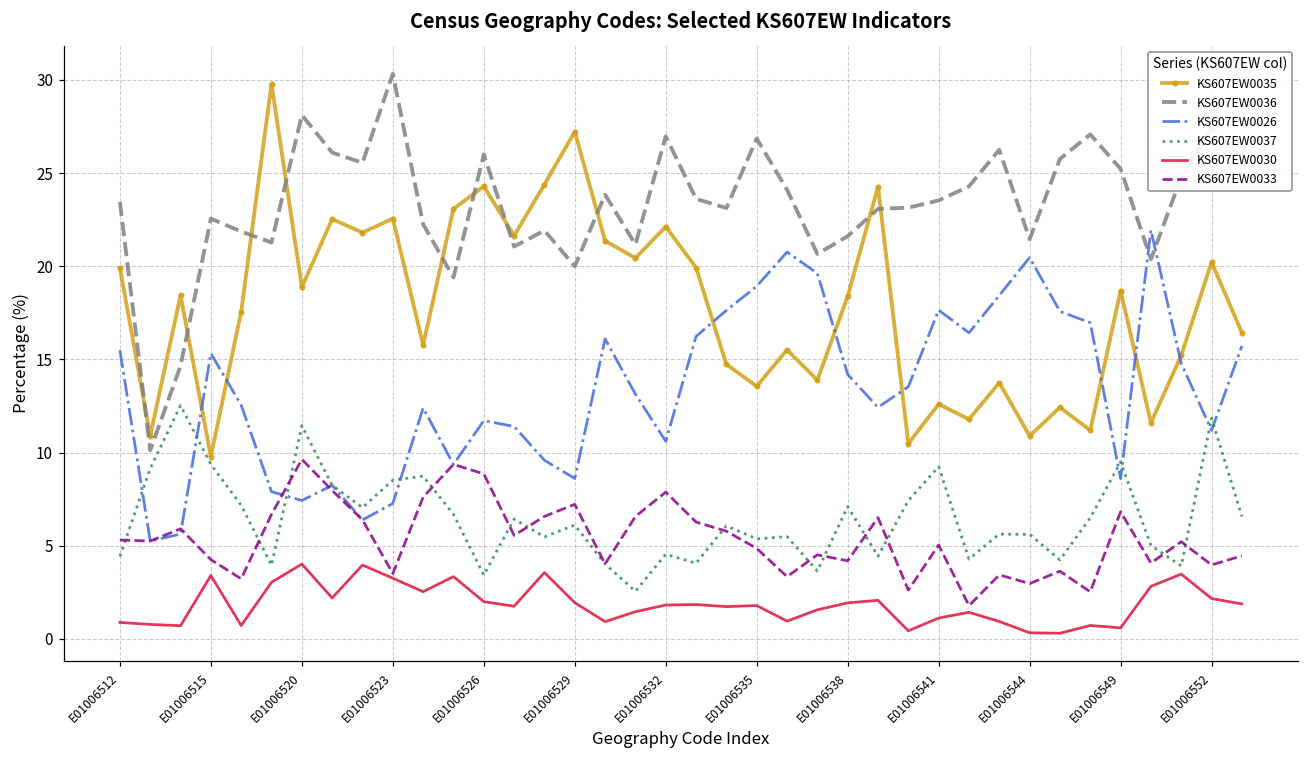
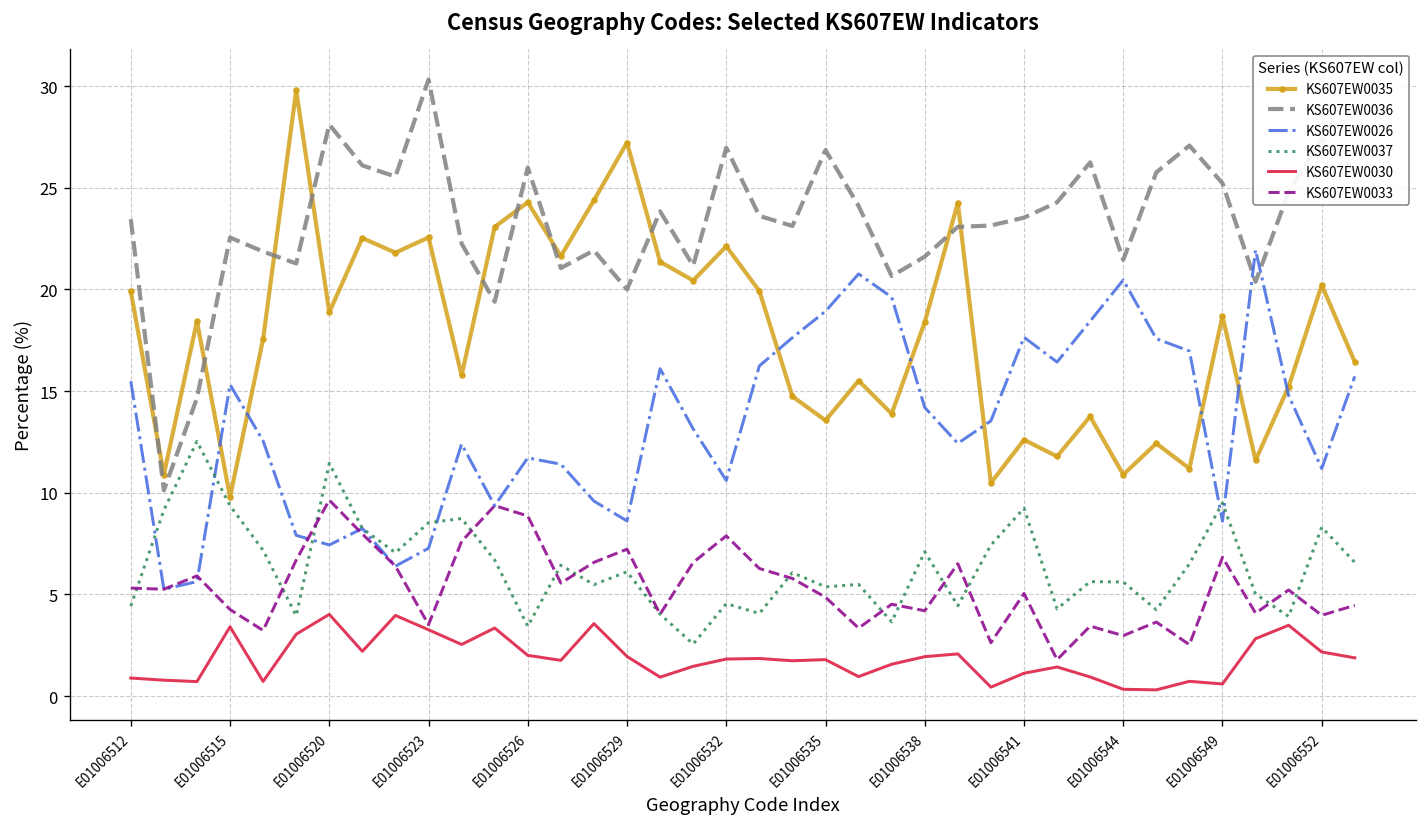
  {
    "KS607EW0035": {
      "E01006512": 19.9,
      "E01006515": 9.8,
      "E01006520": 18.9,
      "E01006523": 22.6,
      "E01006526": 24.3,
      "E01006529": 27.2,
      "E01006532": 22.1,
      "E01006535": 13.6,
      "E01006538": 18.4,
      "E01006541": 12.6,
      "E01006544": 10.9,
      "E01006549": 18.7,
      "E01006552": 20.2
    },
    "KS607EW0036": {
      "E01006512": 23.5,
      "E01006515": 22.6,
      "E01006520": 28.1,
      "E01006523": 30.3,
      "E01006526": 26.0,
      "E01006529": 20.0,
      "E01006532": 27.0,
      "E01006535": 26.9,
      "E01006538": 21.6,
      "E01006541": 23.5,
      "E01006544": 21.5,
      "E01006549": 25.2
    },
    "KS607EW0026": {
      "E01006512": 15.5,
      "E01006515": 15.3,
      "E01006520": 7.4,
      "E01006523": 7.3,
      "E01006526": 11.7,
      "E01006529": 8.6,
      "E01006532": 10.6,
      "E01006535": 18.9,
      "E01006538": 14.2,
      "E01006541": 17.6,
      "E01006544": 20.5,
      "E01006549": 8.6,
      "E01006552": 11.2
    },
    "KS607EW0037": {
      "E01006512": 4.4,
      "E01006515": 9.4,
      "E01006520": 11.4,
      "E01006523": 8.5,
      "E01006526": 3.4,
      "E01006529": 6.1,
      "E01006532": 4.5,
      "E01006535": 5.4,
      "E01006538": 7.1,
      "E01006541": 9.2,
      "E01006544": 5.6,
      "E01006549": 9.5,
-     "E01006552": 11.8
+     "E01006552": 8.3
    },
    "KS607EW0030": {
      "E01006512": 0.9,
      "E01006515": 3.4,
      "E01006520": 4.0,
      "E01006523": 3.3,
      "E01006526": 2.0,
      "E01006529": 1.9,
      "E01006532": 1.8,
      "E01006535": 1.8,
      "E01006538": 1.9,
      "E01006541": 1.1,
      "E01006544": 0.3,
      "E01006549": 0.6,
      "E01006552": 2.2
    },
    "KS607EW0033": {
      "E01006512": 5.3,
      "E01006515": 4.3,
      "E01006520": 9.6,
      "E01006523": 3.5,
      "E01006526": 8.9,
      "E01006529": 7.2,
      "E01006532": 7.9,
      "E01006535": 4.9,
      "E01006538": 4.2,
      "E01006541": 5.0,
      "E01006544": 3.0,
      "E01006549": 6.8,
      "E01006552": 4.0
    }
  }
